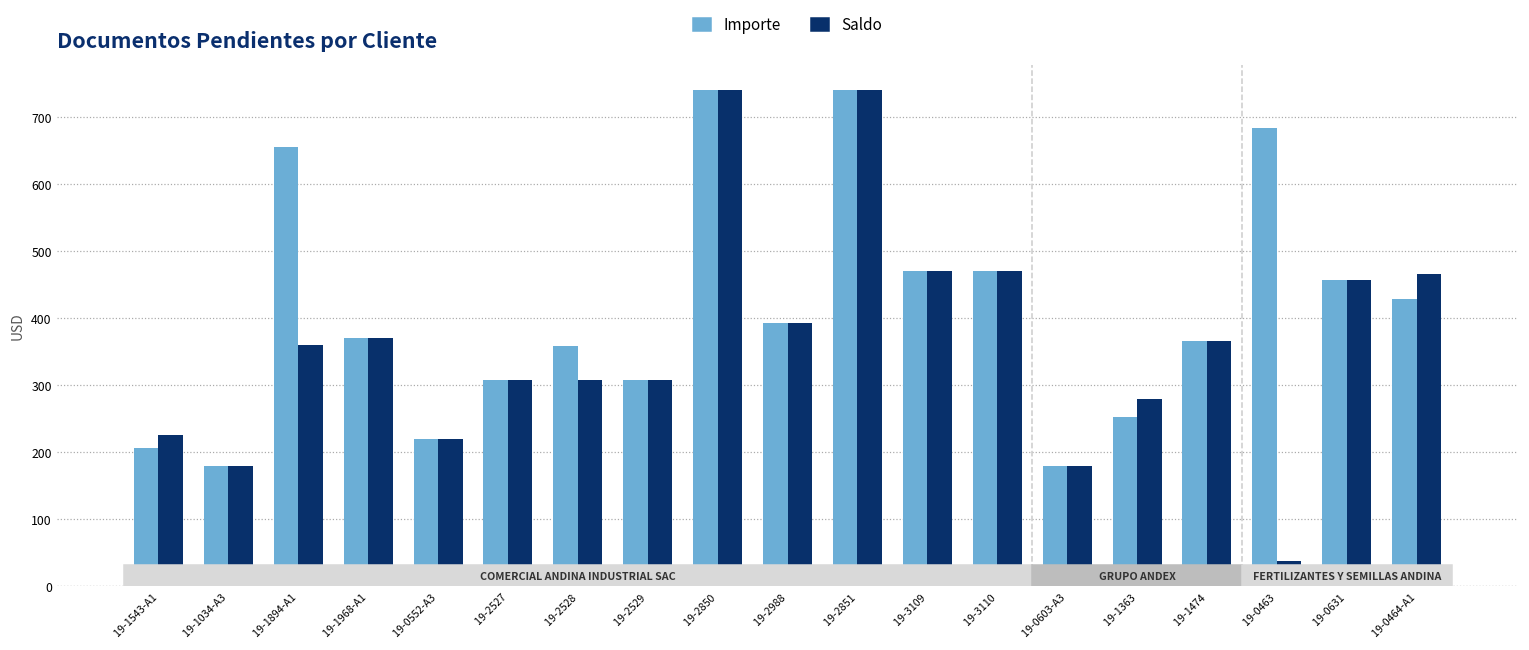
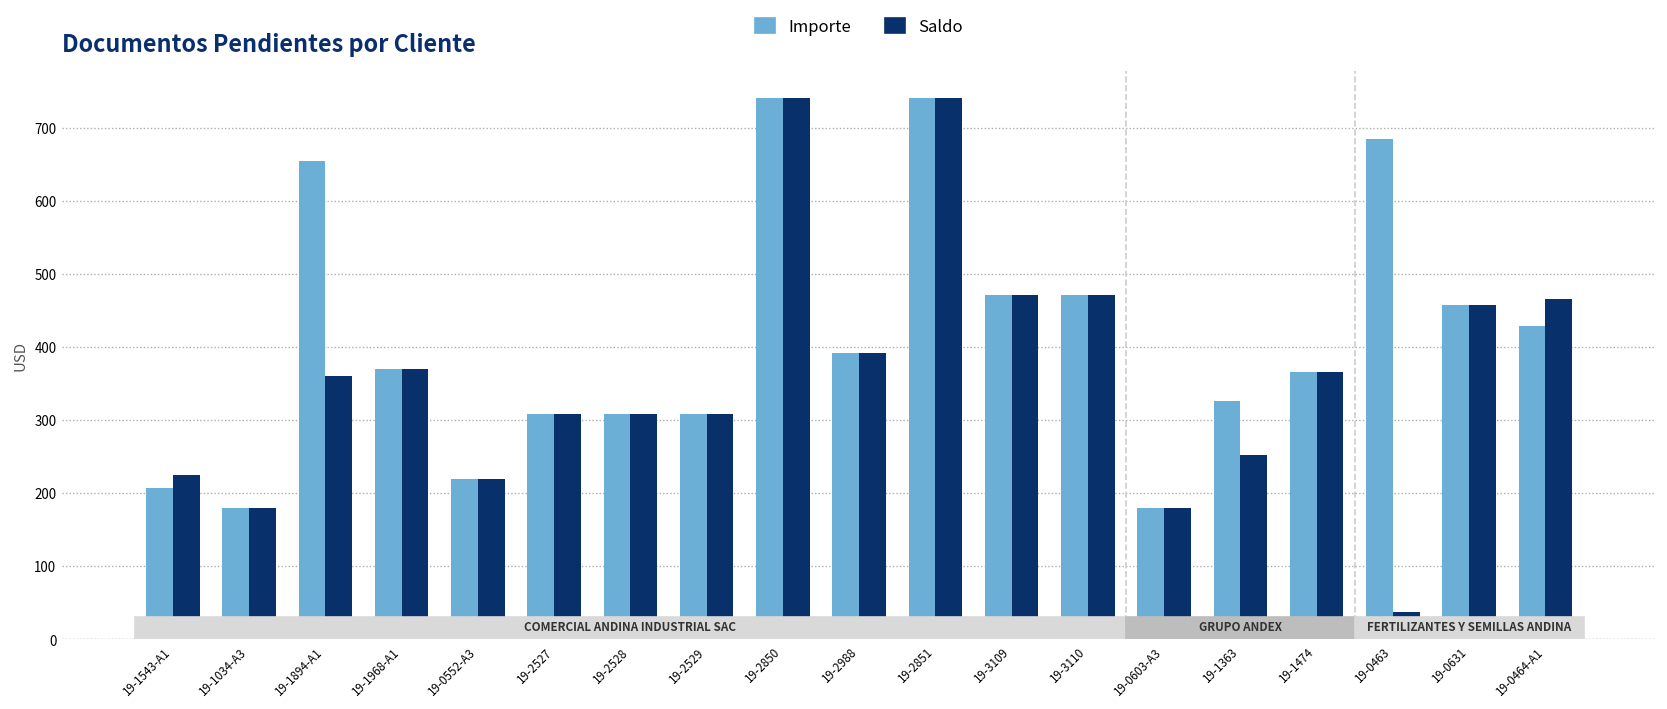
  {
    "Importe": {
      "19-1543-A1": 210,
      "19-1034-A3": 180,
      "19-1894-A1": 660,
      "19-1968-A1": 370,
      "19-0552-A3": 220,
      "19-2527": 310,
-     "19-2528": 360,
+     "19-2528": 310,
      "19-2529": 310,
      "19-2850": 740,
      "19-2988": 390,
      "19-2851": 740,
      "19-3109": 470,
      "19-3110": 470,
      "19-0603-A3": 180,
-     "19-1363": 250,
+     "19-1363": 330,
      "19-1474": 370,
      "19-0463": 680,
      "19-0631": 460,
      "19-0464-A1": 430
    },
    "Saldo": {
      "19-1543-A1": 230,
      "19-1034-A3": 180,
      "19-1894-A1": 360,
      "19-1968-A1": 370,
      "19-0552-A3": 220,
      "19-2527": 310,
      "19-2528": 310,
      "19-2529": 310,
      "19-2850": 740,
      "19-2988": 390,
      "19-2851": 740,
      "19-3109": 470,
      "19-3110": 470,
      "19-0603-A3": 180,
-     "19-1363": 280,
+     "19-1363": 250,
      "19-1474": 370,
      "19-0463": 40,
      "19-0631": 460,
      "19-0464-A1": 470
    }
  }
